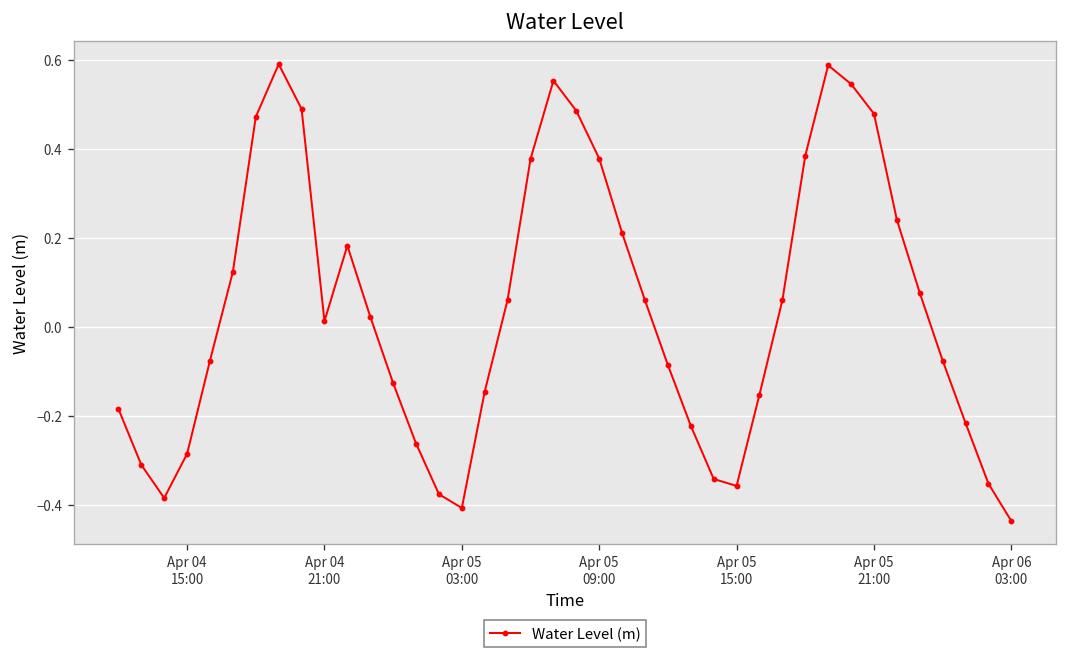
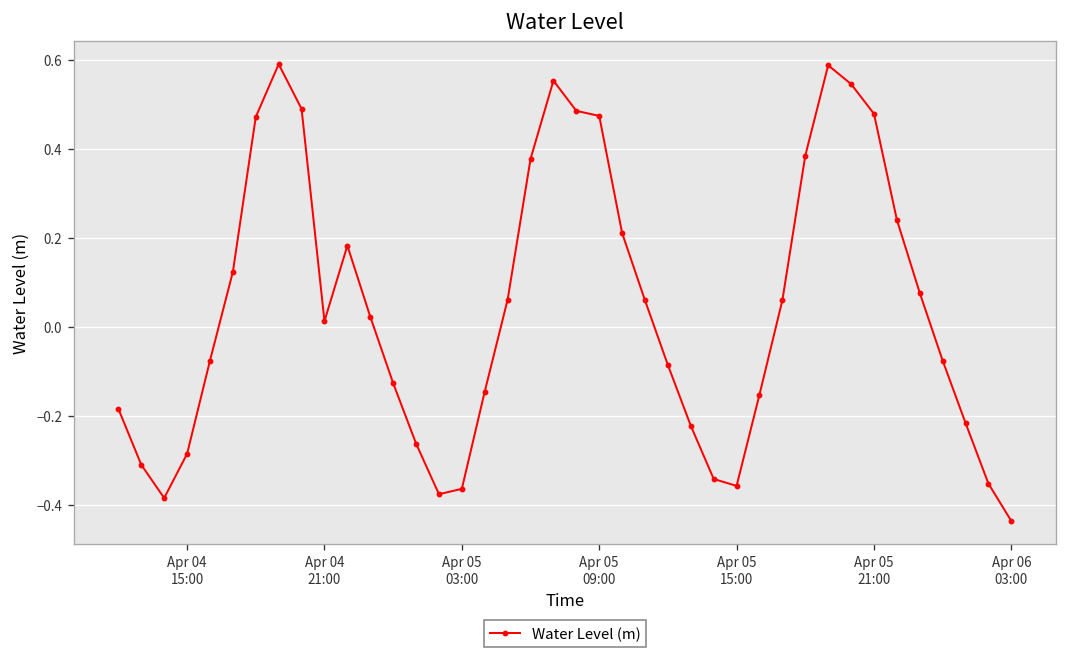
  {
    "Apr 04 15:00": -0.29,
    "Apr 04 21:00": 0.01,
-   "Apr 05 03:00": -0.41,
-   "Apr 05 09:00": 0.38,
+   "Apr 05 03:00": -0.36,
+   "Apr 05 09:00": 0.47,
    "Apr 05 15:00": -0.36,
    "Apr 05 21:00": 0.48,
    "Apr 06 03:00": -0.44
  }
